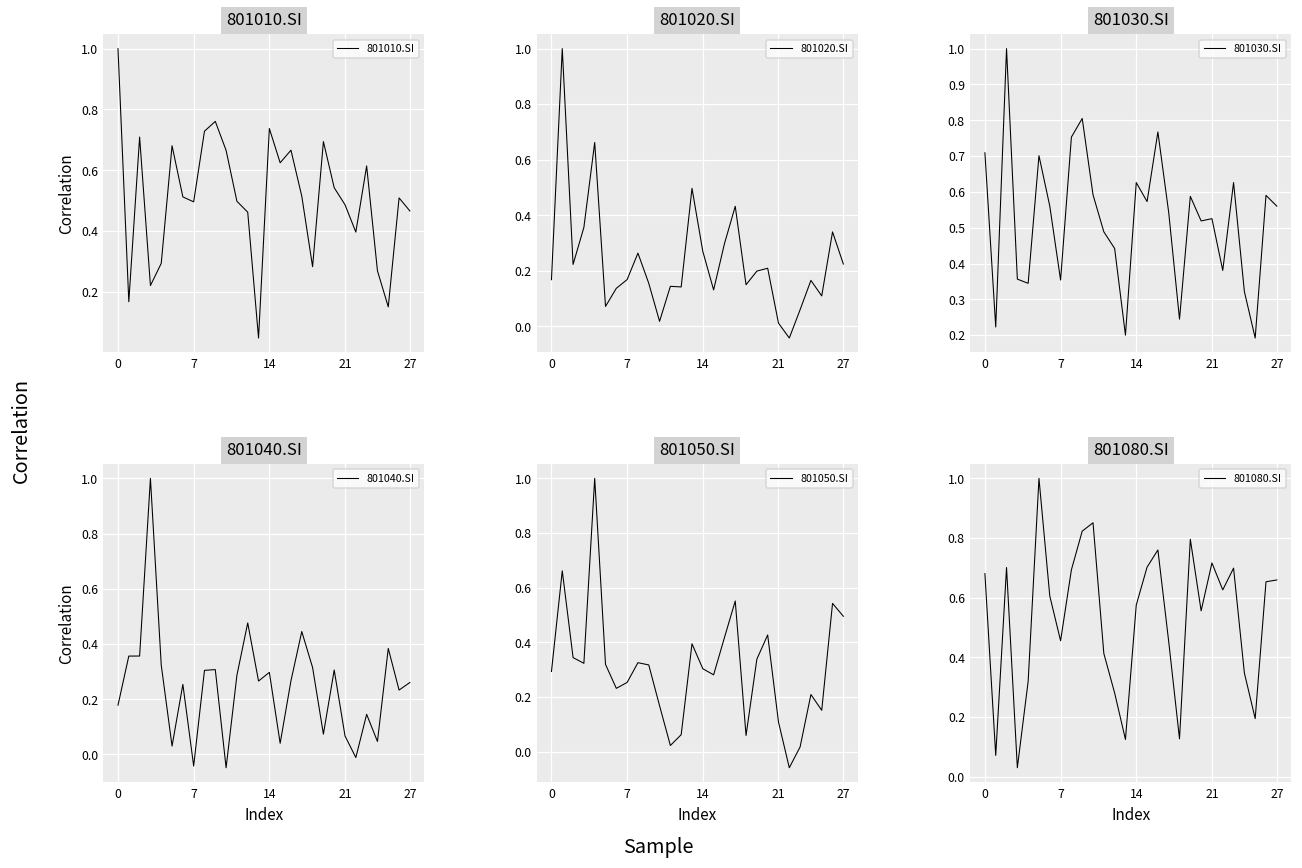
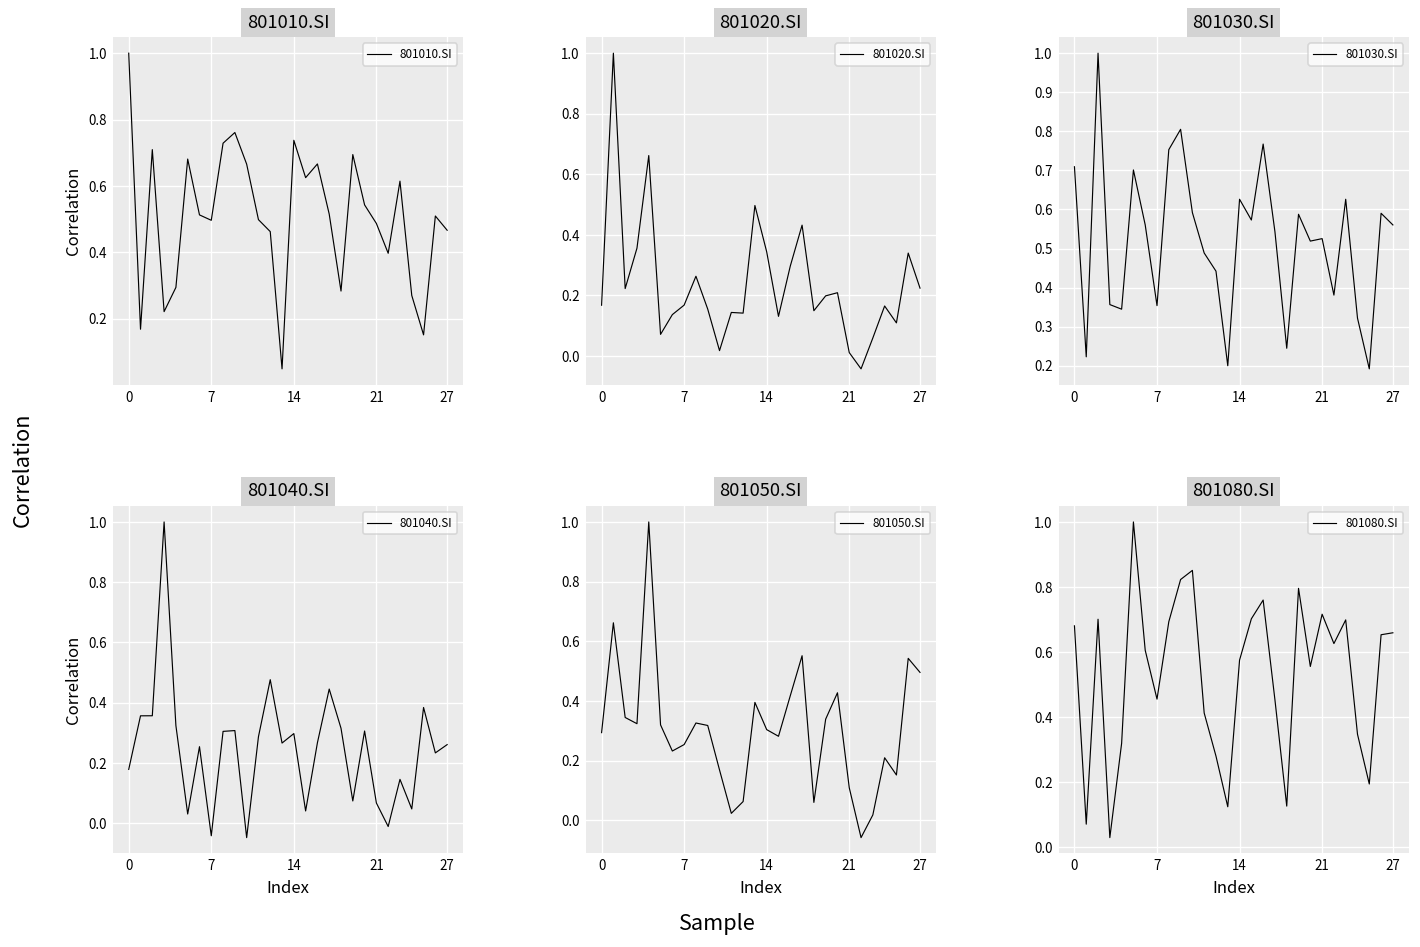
  {
    "801010.SI": {
      "0": 1.00,
      "7": 0.50,
      "14": 0.74,
      "21": 0.49,
      "27": 0.47
    },
    "801020.SI": {
      "0": 0.17,
      "7": 0.17,
-     "14": 0.27,
+     "14": 0.34,
      "21": 0.01,
      "27": 0.22
    },
    "801030.SI": {
      "0": 0.71,
      "7": 0.35,
      "14": 0.63,
      "21": 0.53,
      "27": 0.56
    },
    "801040.SI": {
      "0": 0.18,
      "7": -0.04,
      "14": 0.30,
      "21": 0.07,
      "27": 0.26
    },
    "801050.SI": {
      "0": 0.29,
      "7": 0.25,
      "14": 0.30,
      "21": 0.11,
      "27": 0.50
    },
    "801080.SI": {
      "0": 0.68,
      "7": 0.46,
      "14": 0.58,
      "21": 0.72,
      "27": 0.66
    }
  }
